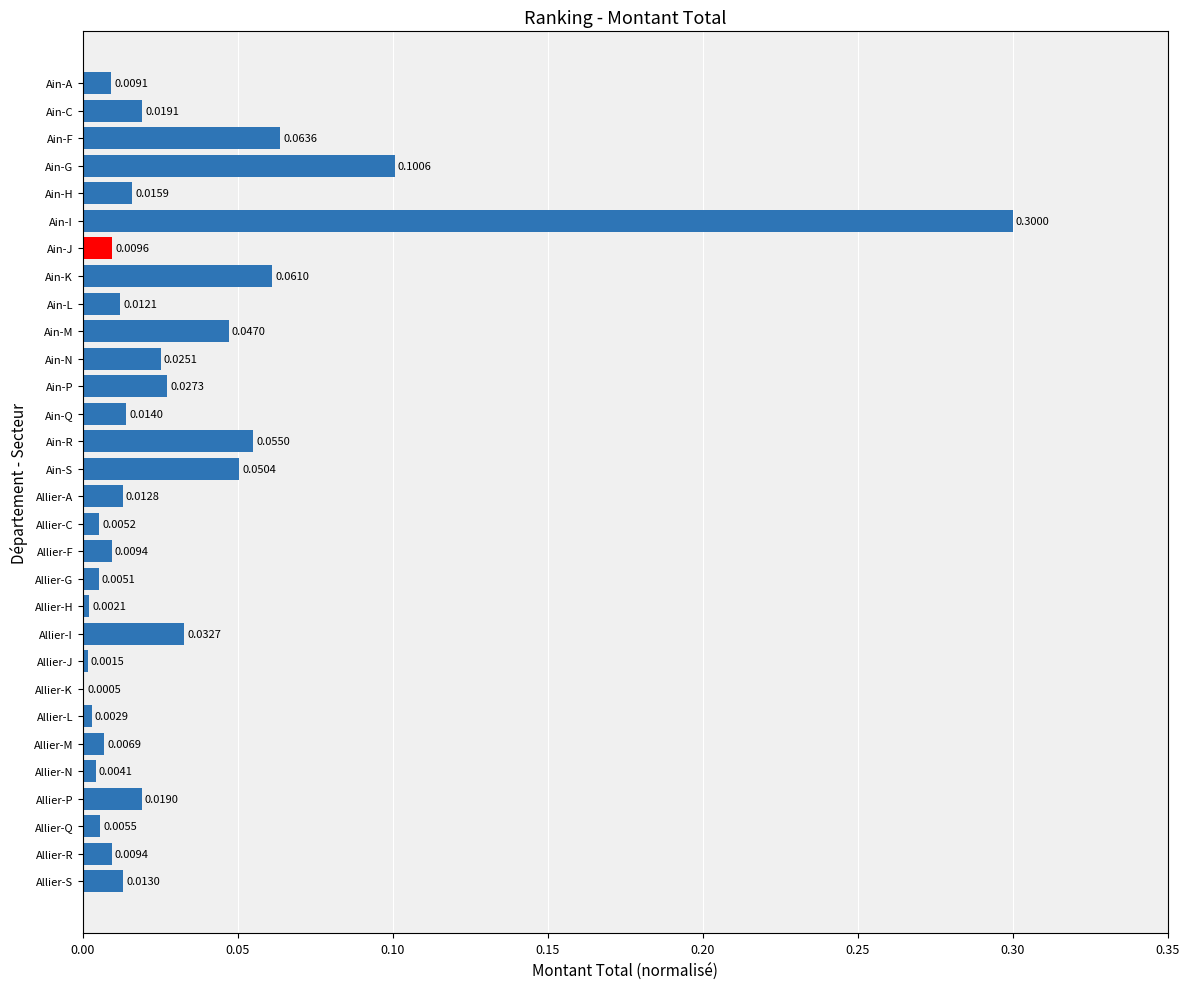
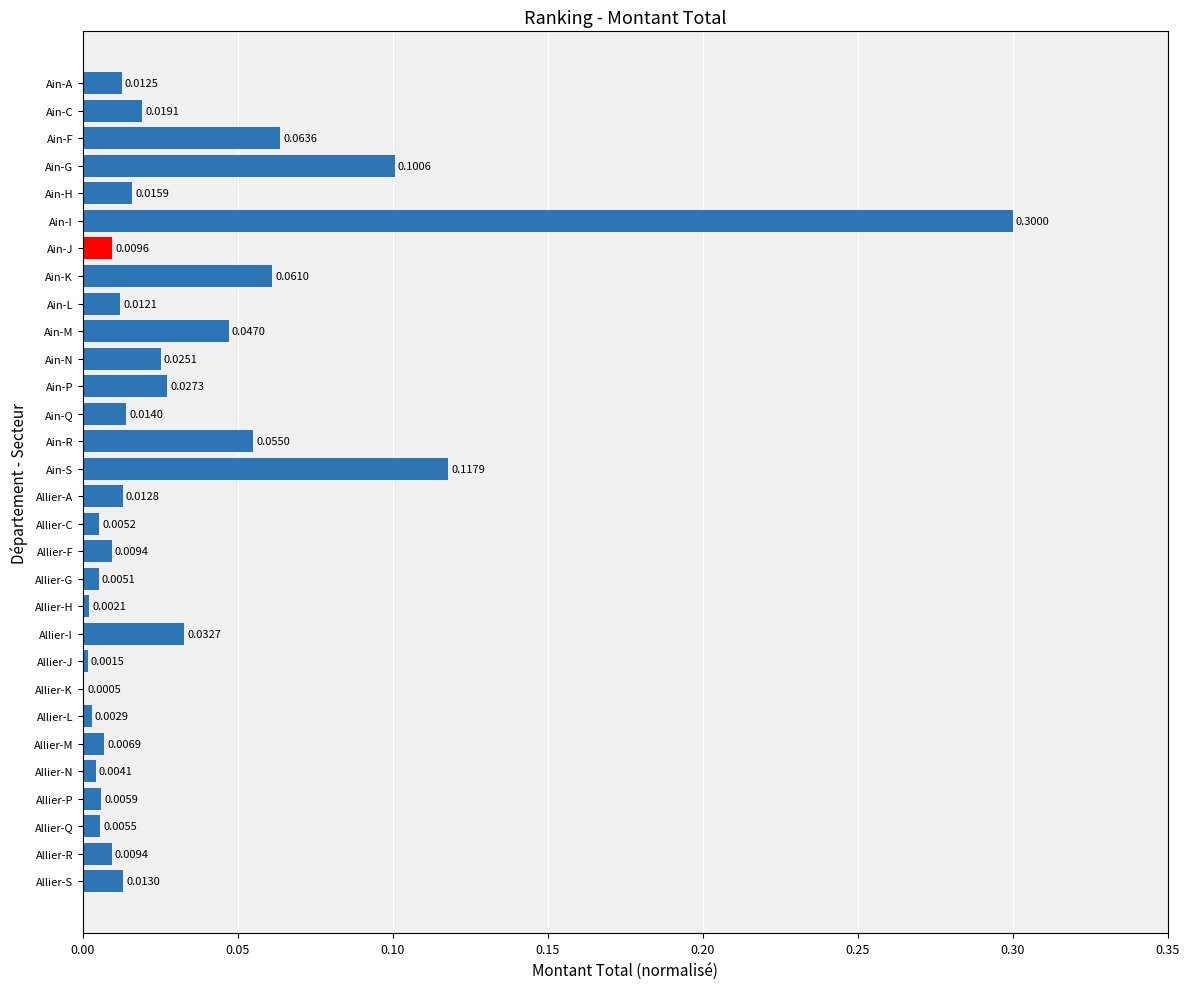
  {
-   "Ain-A": 0.0091,
+   "Ain-A": 0.0125,
    "Ain-C": 0.0191,
    "Ain-F": 0.0636,
    "Ain-G": 0.1006,
    "Ain-H": 0.0159,
    "Ain-I": 0.3000,
    "Ain-J": 0.0096,
    "Ain-K": 0.0610,
    "Ain-L": 0.0121,
    "Ain-M": 0.0470,
    "Ain-N": 0.0251,
    "Ain-P": 0.0273,
    "Ain-Q": 0.0140,
    "Ain-R": 0.0550,
-   "Ain-S": 0.0504,
+   "Ain-S": 0.1179,
    "Allier-A": 0.0128,
    "Allier-C": 0.0052,
    "Allier-F": 0.0094,
    "Allier-G": 0.0051,
    "Allier-H": 0.0021,
    "Allier-I": 0.0327,
    "Allier-J": 0.0015,
    "Allier-K": 0.0005,
    "Allier-L": 0.0029,
    "Allier-M": 0.0069,
    "Allier-N": 0.0041,
-   "Allier-P": 0.0190,
+   "Allier-P": 0.0059,
    "Allier-Q": 0.0055,
    "Allier-R": 0.0094,
    "Allier-S": 0.0130
  }
